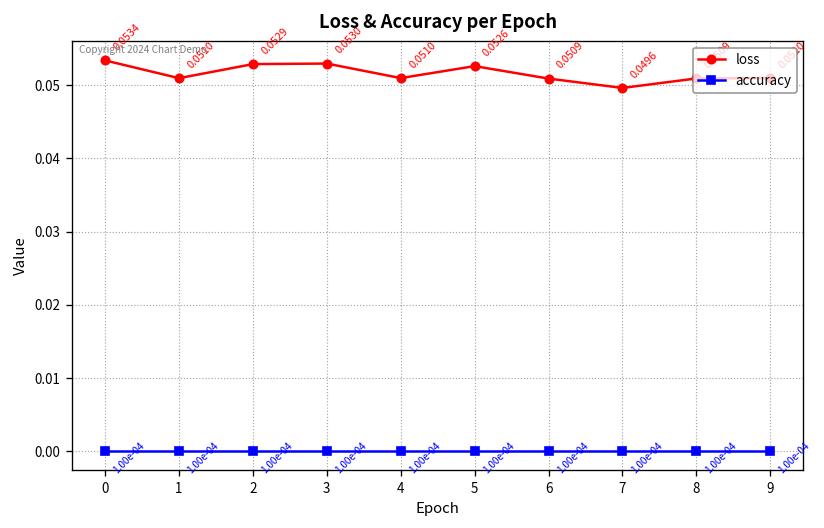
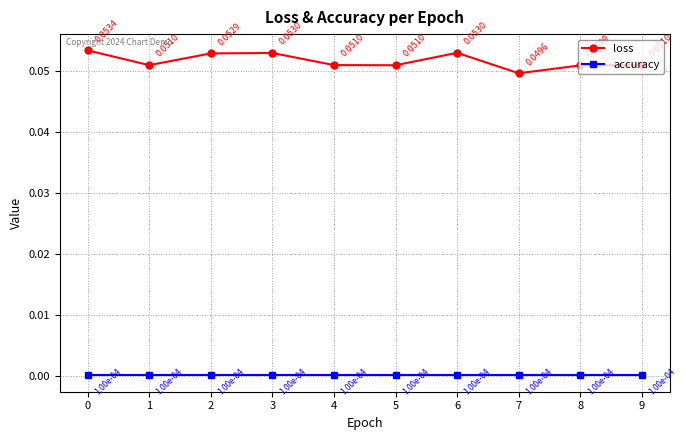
  {
    "loss": {
      "2": "0.0529",
      "3": "0.0530",
      "4": "0.0510",
-     "5": "0.0526",
-     "6": "0.0509",
+     "5": "0.0510",
+     "6": "0.0530",
      "7": "0.0496"
    },
    "accuracy": {
      "0": "1.00e-04",
      "1": "1.00e-04",
      "2": "1.00e-04",
      "3": "1.00e-04",
      "4": "1.00e-04",
      "5": "1.00e-04",
      "6": "1.00e-04",
      "7": "1.00e-04",
      "8": "1.00e-04",
      "9": "1.00e-04"
    }
  }
